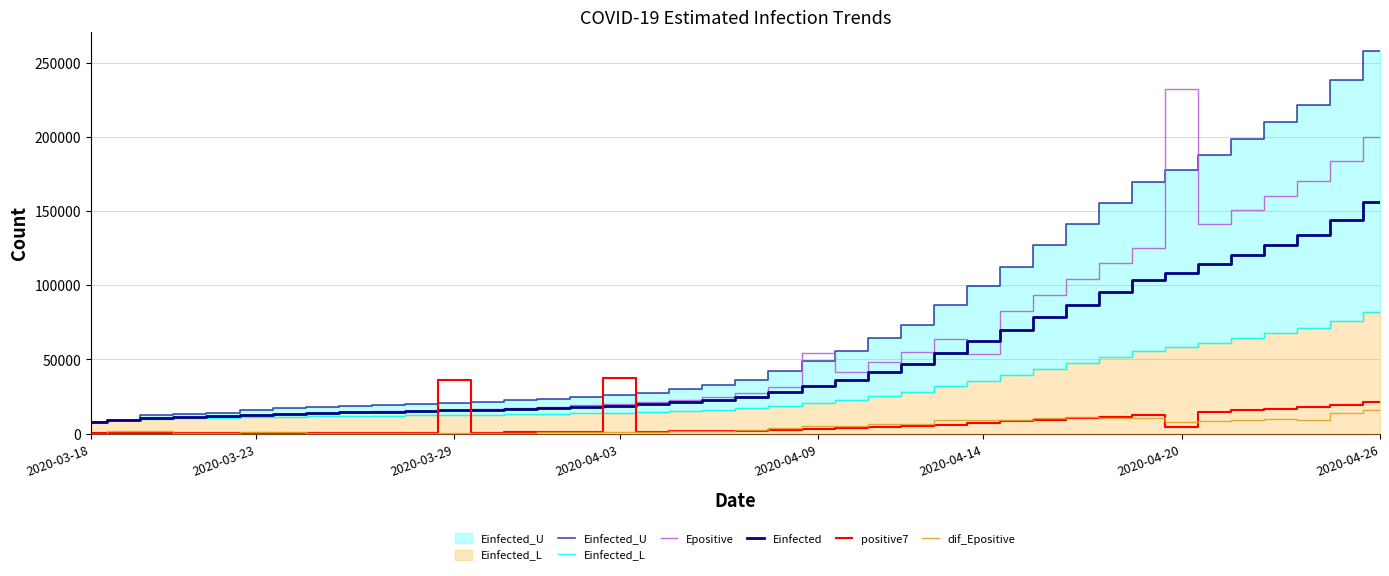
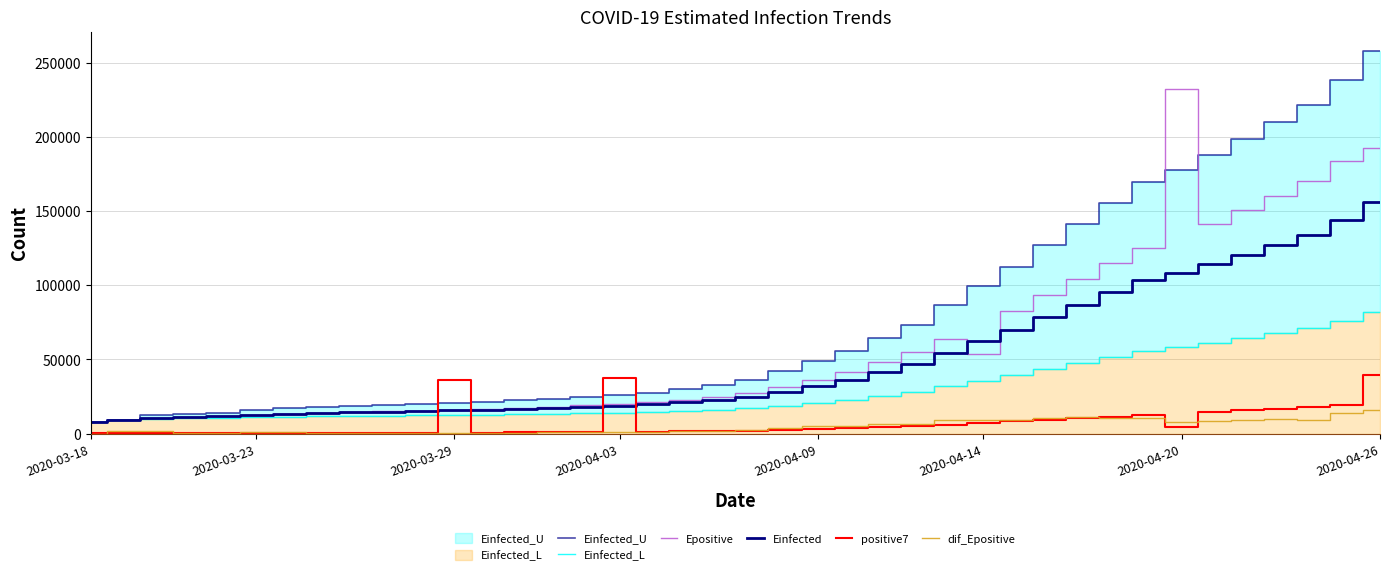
  {
    "Epositive": {
-     "2020-04-09": 55000,
+     "2020-04-09": 36000,
      "2020-04-14": 54000,
      "2020-04-20": 232000,
-     "2020-04-26": 200000
+     "2020-04-26": 193000
    },
    "positive7": {
      "2020-03-29": 36000,
      "2020-04-03": 37000,
      "2020-04-09": 3000,
      "2020-04-14": 7000,
      "2020-04-20": 5000,
-     "2020-04-26": 21000
+     "2020-04-26": 39000
    }
  }
